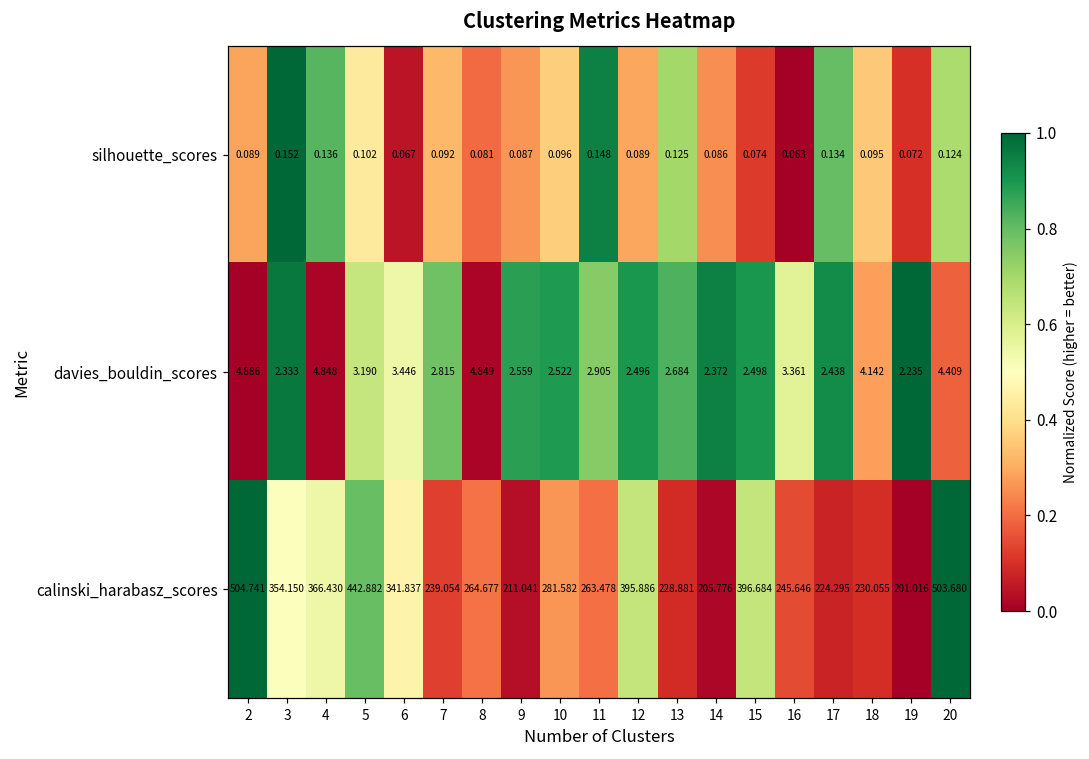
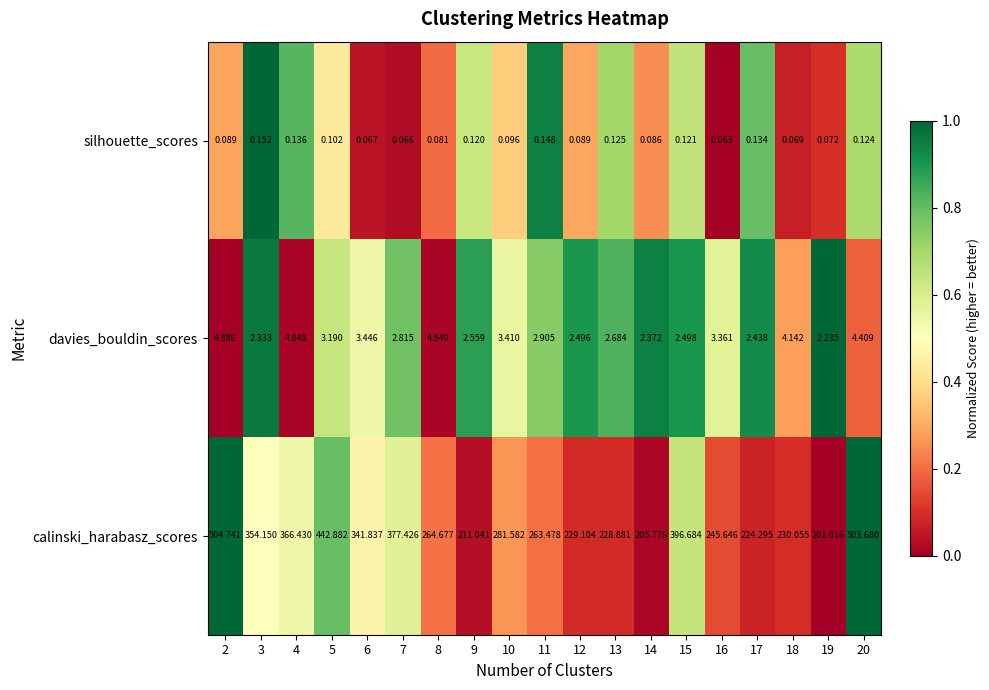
  {
    "silhouette_scores": {
      "2": 0.089,
      "3": 0.152,
      "4": 0.136,
      "5": 0.102,
      "6": 0.067,
-     "7": 0.092,
+     "7": 0.066,
      "8": 0.081,
-     "9": 0.087,
+     "9": 0.120,
      "10": 0.096,
      "11": 0.148,
      "12": 0.089,
      "13": 0.125,
      "14": 0.086,
-     "15": 0.074,
+     "15": 0.121,
      "16": 0.063,
      "17": 0.134,
-     "18": 0.095,
+     "18": 0.069,
      "19": 0.072,
      "20": 0.124
    },
    "davies_bouldin_scores": {
      "2": 4.886,
      "3": 2.333,
      "4": 4.848,
      "5": 3.190,
      "6": 3.446,
      "7": 2.815,
      "8": 4.849,
      "9": 2.559,
-     "10": 2.522,
+     "10": 3.410,
      "11": 2.905,
      "12": 2.496,
      "13": 2.684,
      "14": 2.372,
      "15": 2.498,
      "16": 3.361,
      "17": 2.438,
      "18": 4.142,
      "19": 2.235,
      "20": 4.409
    },
    "calinski_harabasz_scores": {
      "2": 504.741,
      "3": 354.150,
      "4": 366.430,
      "5": 442.882,
      "6": 341.837,
-     "7": 239.054,
+     "7": 377.426,
      "8": 264.677,
      "9": 211.041,
      "10": 281.582,
      "11": 263.478,
-     "12": 395.886,
+     "12": 229.104,
      "13": 228.881,
      "14": 205.776,
      "15": 396.684,
      "16": 245.646,
      "17": 224.295,
      "18": 230.055,
      "19": 201.016,
      "20": 503.680
    }
  }
